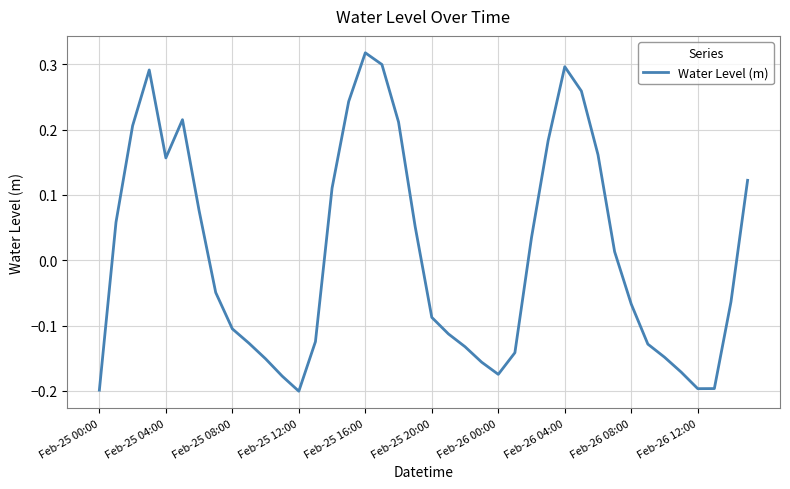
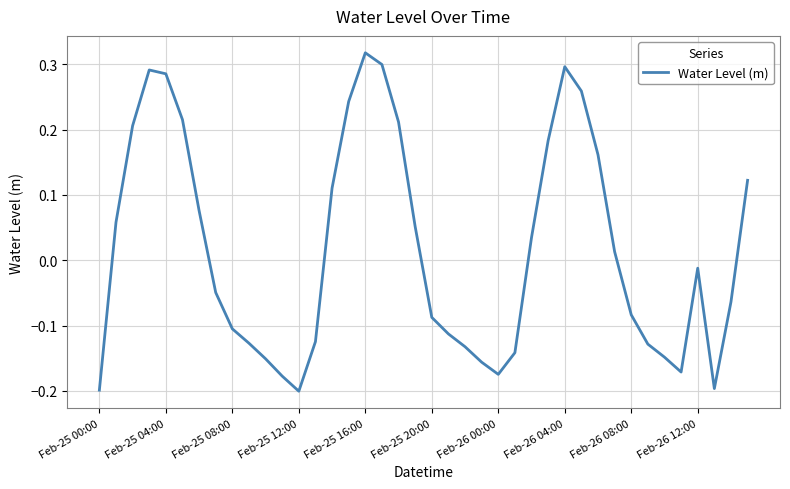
  {
    "Feb-25 00:00": -0.20,
-   "Feb-25 04:00": 0.16,
+   "Feb-25 04:00": 0.29,
    "Feb-25 08:00": -0.10,
    "Feb-25 12:00": -0.20,
    "Feb-25 16:00": 0.32,
    "Feb-25 20:00": -0.09,
    "Feb-26 00:00": -0.17,
    "Feb-26 04:00": 0.30,
-   "Feb-26 08:00": -0.07,
-   "Feb-26 12:00": -0.20
+   "Feb-26 08:00": -0.08,
+   "Feb-26 12:00": -0.01
  }
